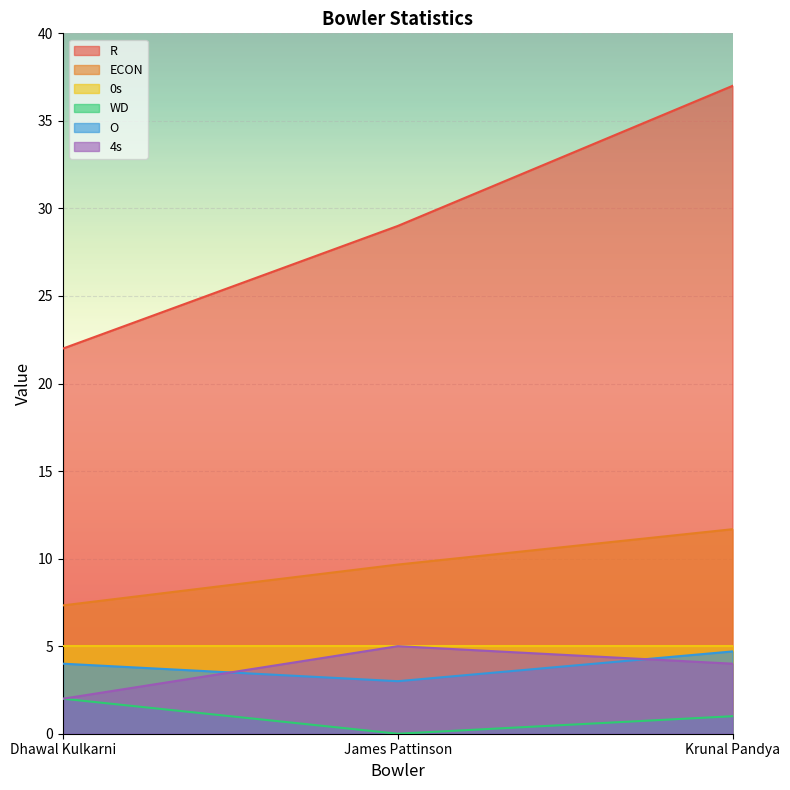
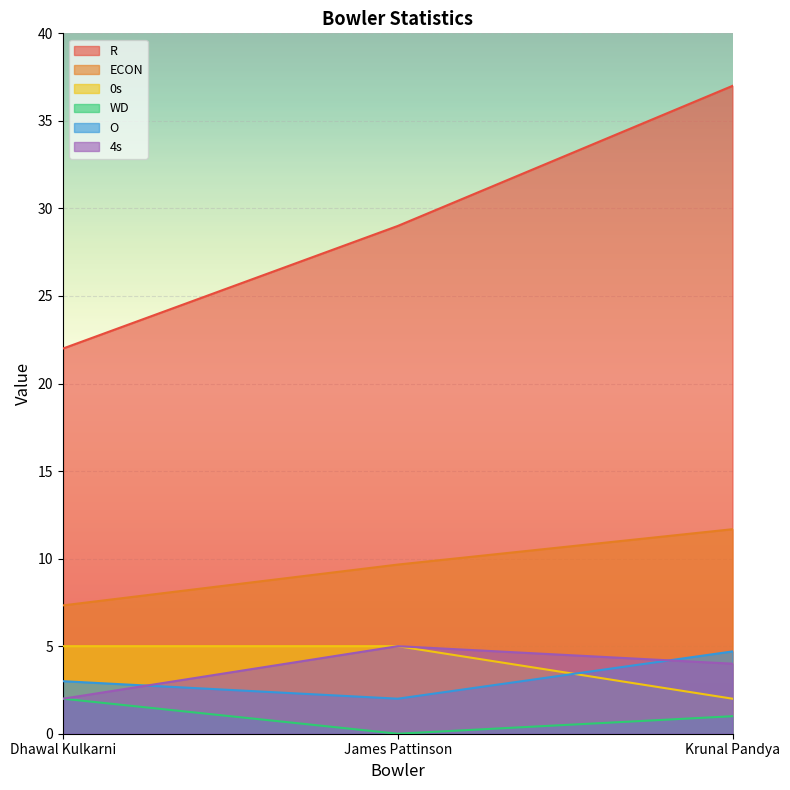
  {
    "0s": {
      "Dhawal Kulkarni": 5,
-     "Krunal Pandya": 5
+     "Krunal Pandya": 2
    },
    "WD": {
      "James Pattinson": 0,
      "Krunal Pandya": 1
    },
    "O": {
-     "Dhawal Kulkarni": 4,
-     "James Pattinson": 3,
+     "Dhawal Kulkarni": 3,
+     "James Pattinson": 2,
      "Krunal Pandya": 4.7
    },
    "4s": {
      "Krunal Pandya": 4
    }
  }
